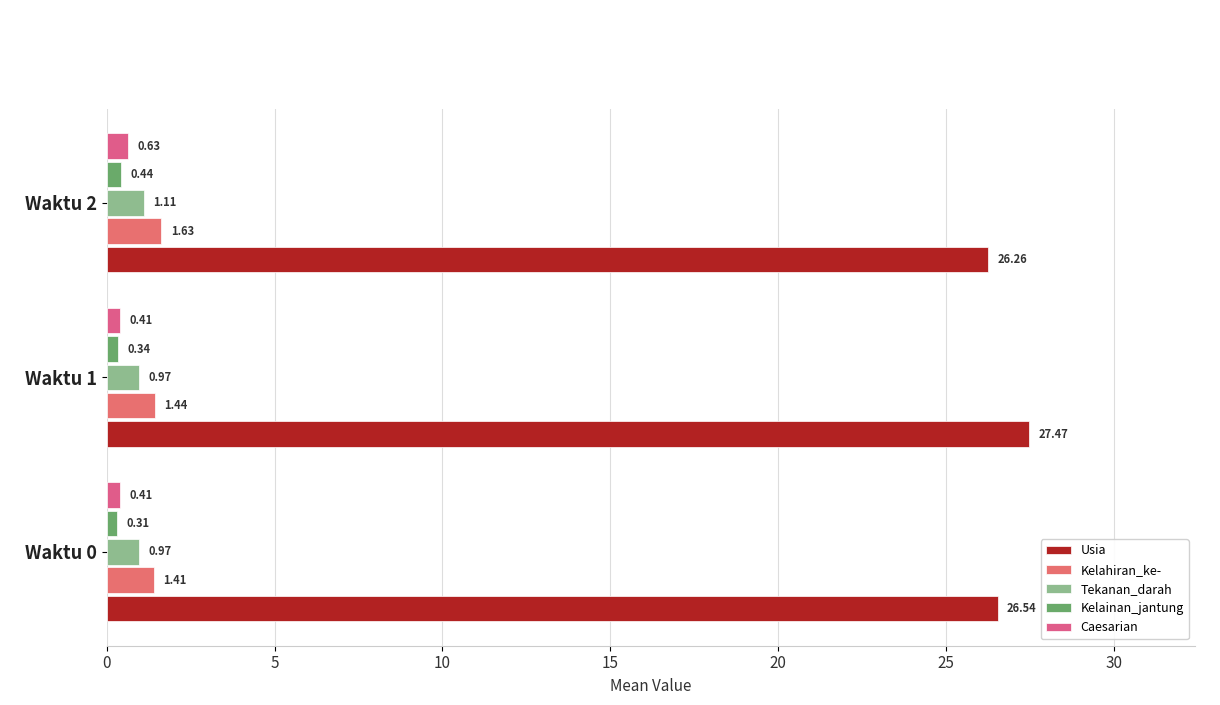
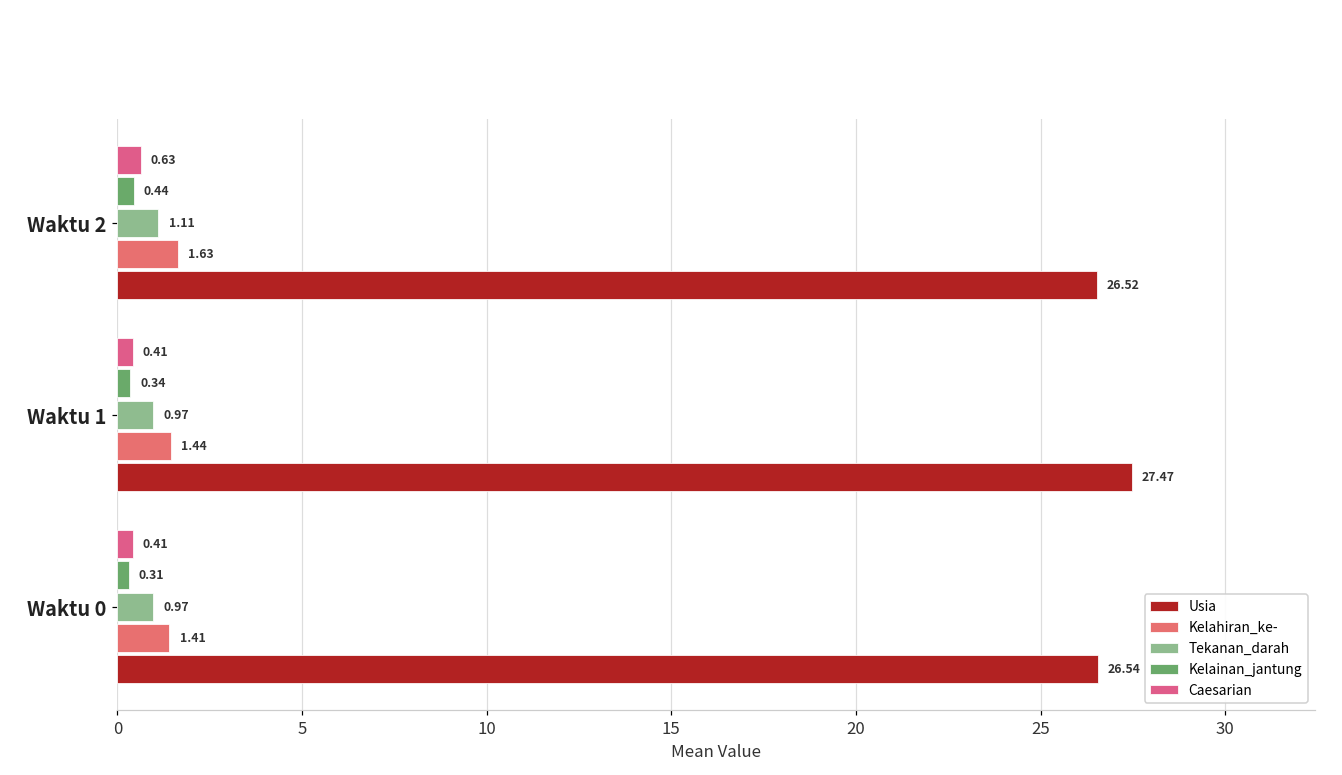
  {
    "Usia": {
-     "Waktu 2": 26.26,
+     "Waktu 2": 26.52,
      "Waktu 1": 27.47,
      "Waktu 0": 26.54
    }
  }
